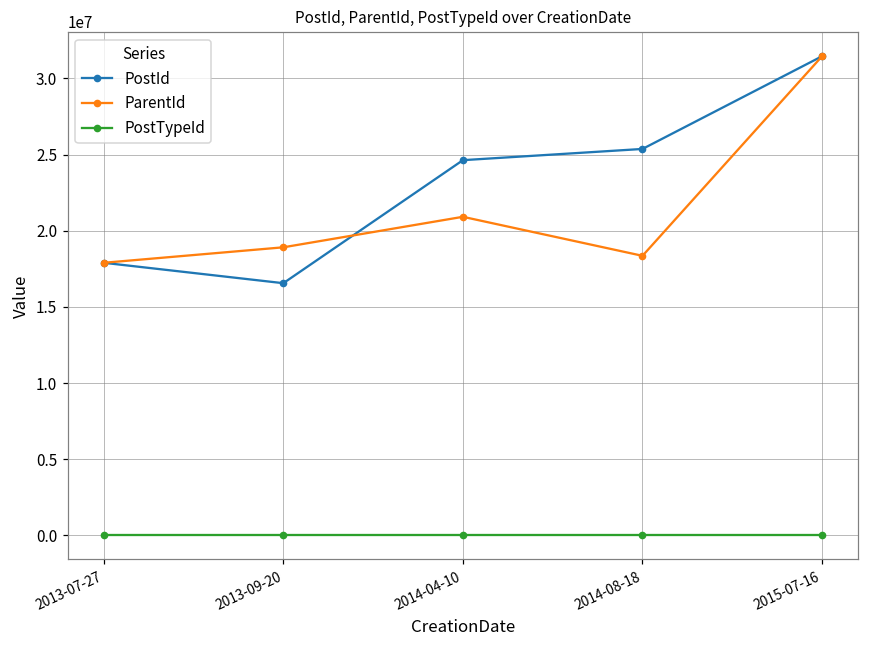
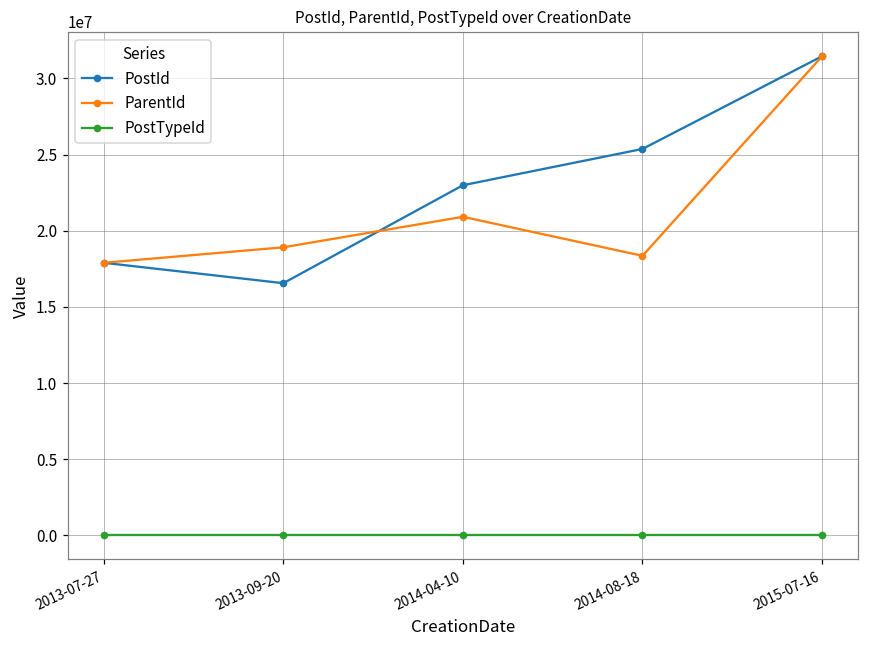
  {
    "PostId": {
      "2013-09-20": 16600000,
-     "2014-04-10": 24600000,
+     "2014-04-10": 23000000,
      "2014-08-18": 25400000
    },
    "ParentId": {
      "2013-09-20": 18900000,
      "2014-04-10": 20900000,
      "2014-08-18": 18400000
    },
    "PostTypeId": {
      "2013-07-27": 0,
      "2013-09-20": 0,
      "2014-04-10": 0,
      "2014-08-18": 0,
      "2015-07-16": 0
    }
  }
